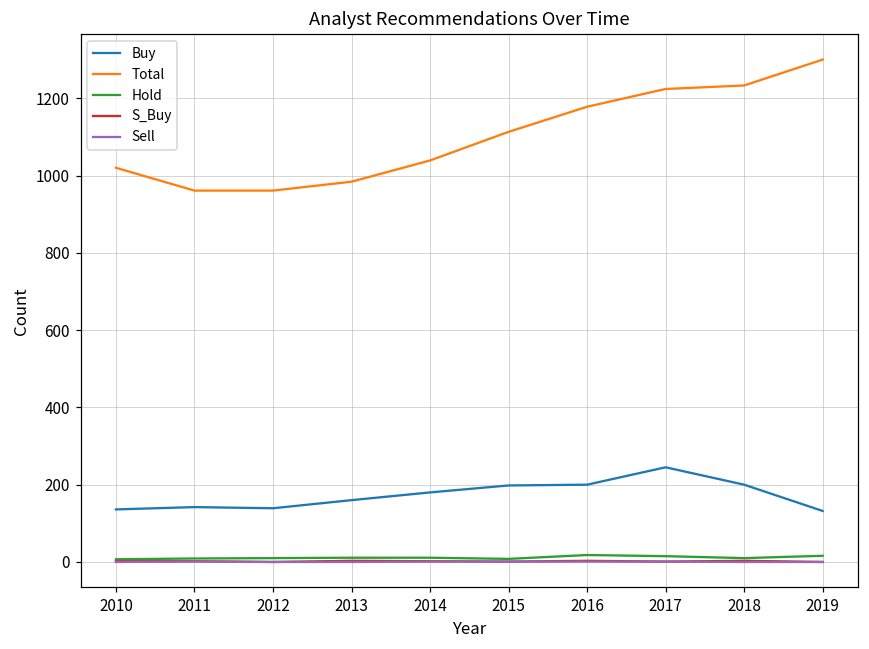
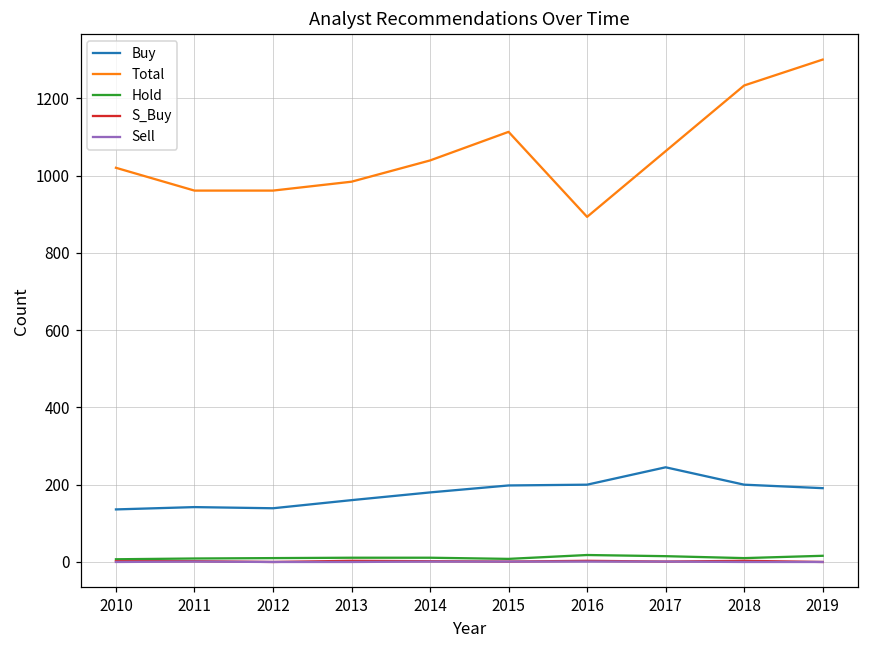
  {
    "Buy": {
      "2010": 140,
      "2011": 140,
      "2012": 140,
      "2013": 160,
      "2014": 180,
      "2015": 200,
      "2016": 200,
      "2017": 250,
      "2018": 200,
-     "2019": 130
+     "2019": 190
    },
    "Total": {
      "2010": 1020,
      "2011": 960,
      "2012": 960,
      "2013": 980,
      "2014": 1040,
      "2015": 1110,
-     "2016": 1180,
-     "2017": 1220,
+     "2016": 890,
+     "2017": 1060,
      "2018": 1230,
      "2019": 1300
    },
    "Hold": {
      "2012": 10,
      "2013": 10,
      "2014": 10,
      "2016": 20,
      "2017": 20,
      "2019": 20
    }
  }
